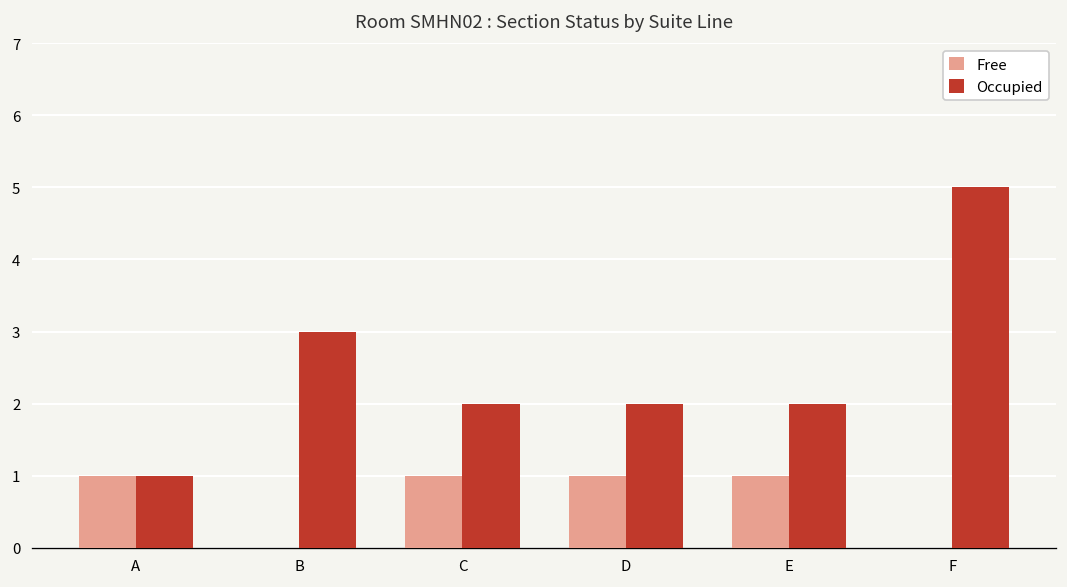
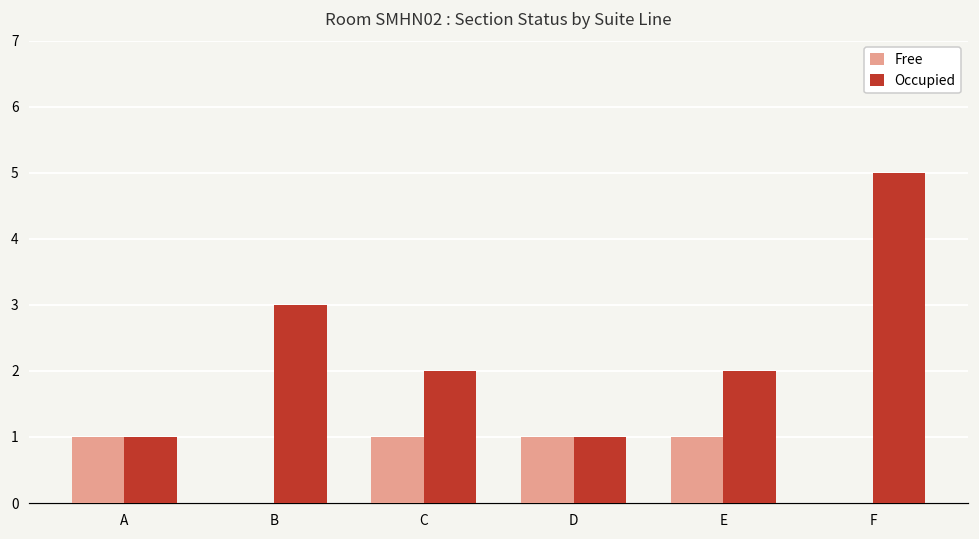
  {
    "Free": {
      "A": 1,
      "B": 0,
      "C": 1,
      "D": 1,
      "E": 1,
      "F": 0
    },
    "Occupied": {
      "A": 1,
      "B": 3,
      "C": 2,
-     "D": 2,
+     "D": 1,
      "E": 2,
      "F": 5
    }
  }
